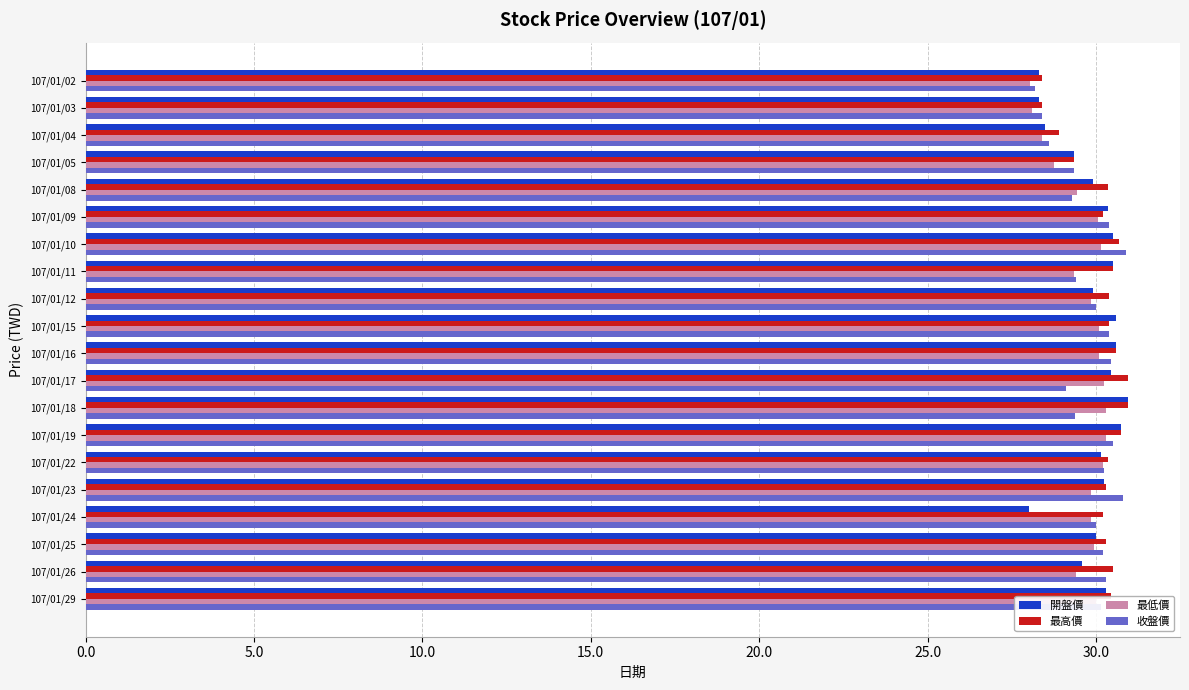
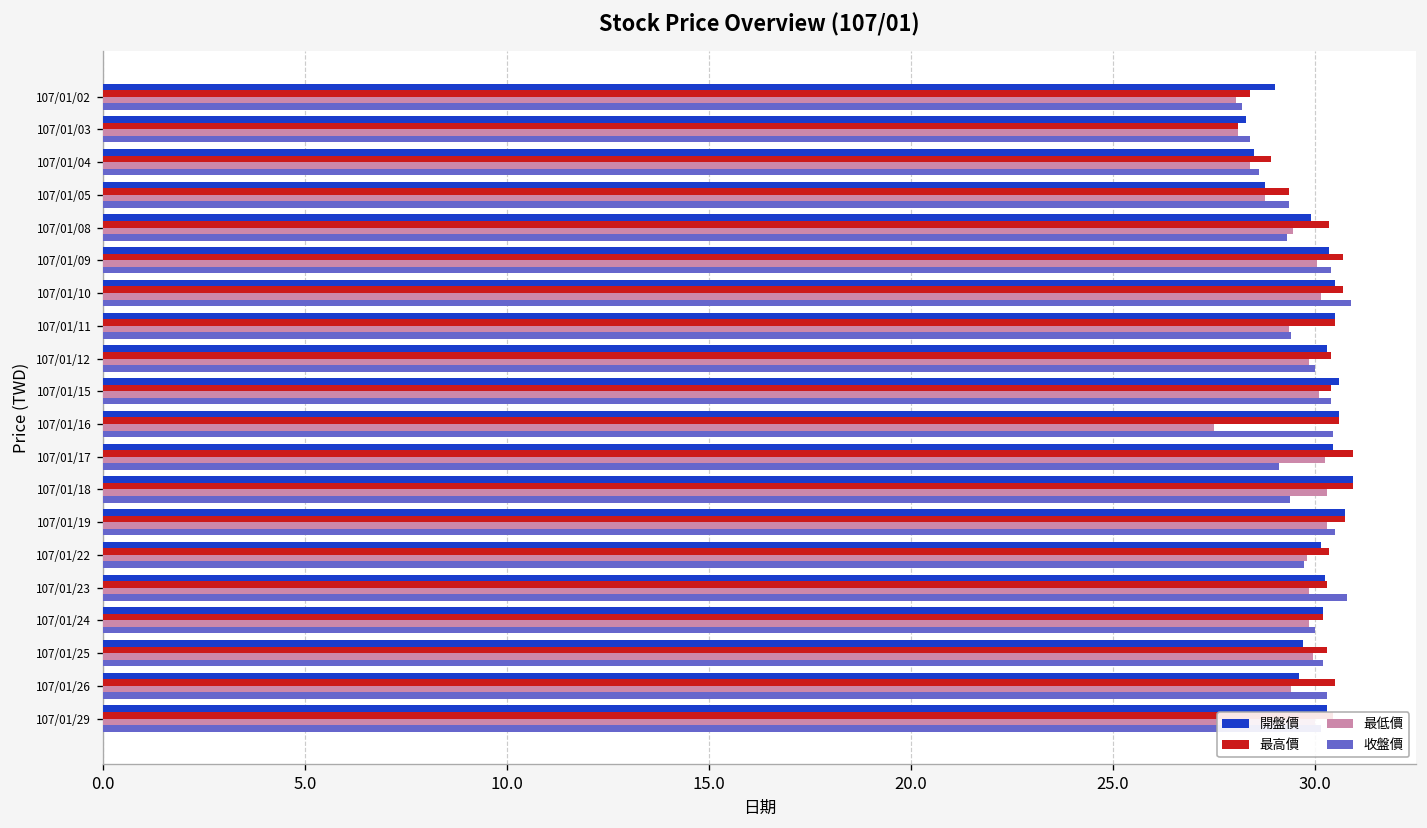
  {
    "開盤價": {
-     "107/01/02": 28.3,
+     "107/01/02": 29.0,
      "107/01/03": 28.3,
      "107/01/04": 28.5,
-     "107/01/05": 29.4,
+     "107/01/05": 28.8,
      "107/01/08": 29.9,
      "107/01/09": 30.4,
      "107/01/10": 30.5,
      "107/01/11": 30.5,
-     "107/01/12": 29.9,
+     "107/01/12": 30.3,
      "107/01/15": 30.6,
      "107/01/16": 30.6,
      "107/01/17": 30.5,
      "107/01/18": 31.0,
      "107/01/19": 30.8,
      "107/01/22": 30.2,
      "107/01/23": 30.3,
-     "107/01/24": 28.0,
-     "107/01/25": 30.0,
+     "107/01/24": 30.2,
+     "107/01/25": 29.7,
      "107/01/26": 29.6,
      "107/01/29": 30.3
    },
    "最高價": {
      "107/01/02": 28.4,
-     "107/01/03": 28.4,
+     "107/01/03": 28.1,
      "107/01/04": 28.9,
      "107/01/05": 29.4,
      "107/01/08": 30.4,
-     "107/01/09": 30.2,
+     "107/01/09": 30.7,
      "107/01/10": 30.7,
      "107/01/11": 30.5,
      "107/01/12": 30.4,
      "107/01/15": 30.4,
      "107/01/16": 30.6,
      "107/01/17": 31.0,
      "107/01/18": 31.0,
      "107/01/19": 30.8,
      "107/01/22": 30.4,
      "107/01/23": 30.3,
      "107/01/24": 30.2,
      "107/01/25": 30.3,
      "107/01/26": 30.5
    },
    "最低價": {
      "107/01/02": 28.1,
      "107/01/03": 28.1,
      "107/01/04": 28.4,
      "107/01/05": 28.8,
      "107/01/08": 29.5,
      "107/01/09": 30.1,
      "107/01/10": 30.2,
      "107/01/11": 29.4,
      "107/01/12": 29.9,
      "107/01/15": 30.1,
-     "107/01/16": 30.1,
+     "107/01/16": 27.5,
      "107/01/17": 30.3,
      "107/01/18": 30.3,
      "107/01/19": 30.3,
-     "107/01/22": 30.2,
+     "107/01/22": 29.8,
      "107/01/23": 29.9,
      "107/01/24": 29.9,
      "107/01/25": 30.0,
      "107/01/26": 29.4
    },
    "收盤價": {
      "107/01/02": 28.2,
      "107/01/03": 28.4,
      "107/01/04": 28.6,
      "107/01/05": 29.4,
      "107/01/08": 29.3,
      "107/01/09": 30.4,
      "107/01/10": 30.9,
      "107/01/11": 29.4,
      "107/01/12": 30.0,
      "107/01/15": 30.4,
      "107/01/16": 30.5,
      "107/01/17": 29.1,
      "107/01/18": 29.4,
      "107/01/19": 30.5,
-     "107/01/22": 30.3,
+     "107/01/22": 29.7,
      "107/01/23": 30.8,
      "107/01/24": 30.0,
      "107/01/25": 30.2,
      "107/01/26": 30.3
    }
  }
